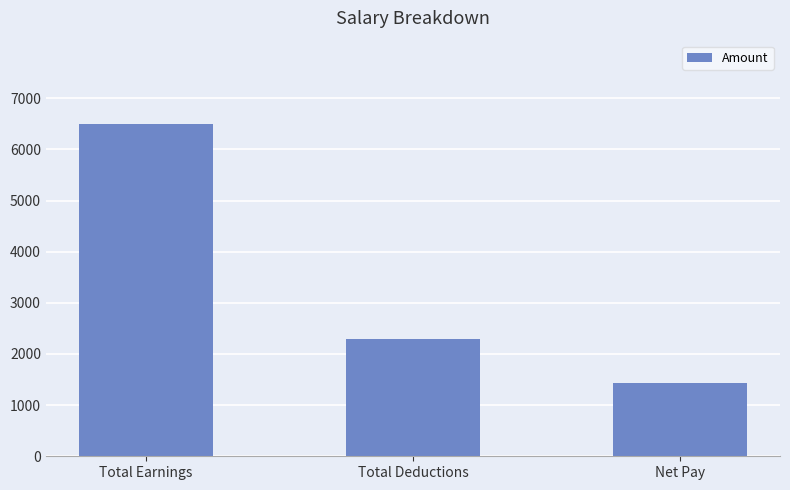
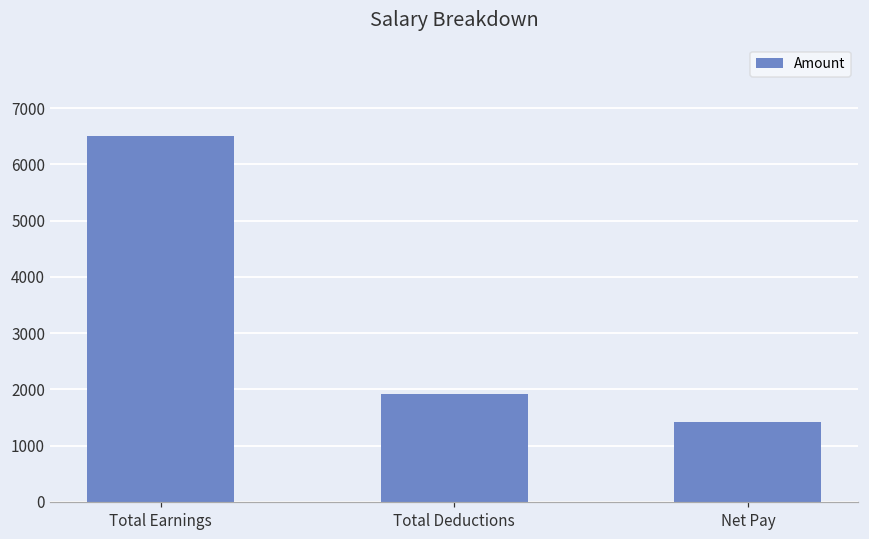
  {
    "Total Earnings": 6500,
-   "Total Deductions": 2300,
+   "Total Deductions": 1900,
    "Net Pay": 1400
  }
